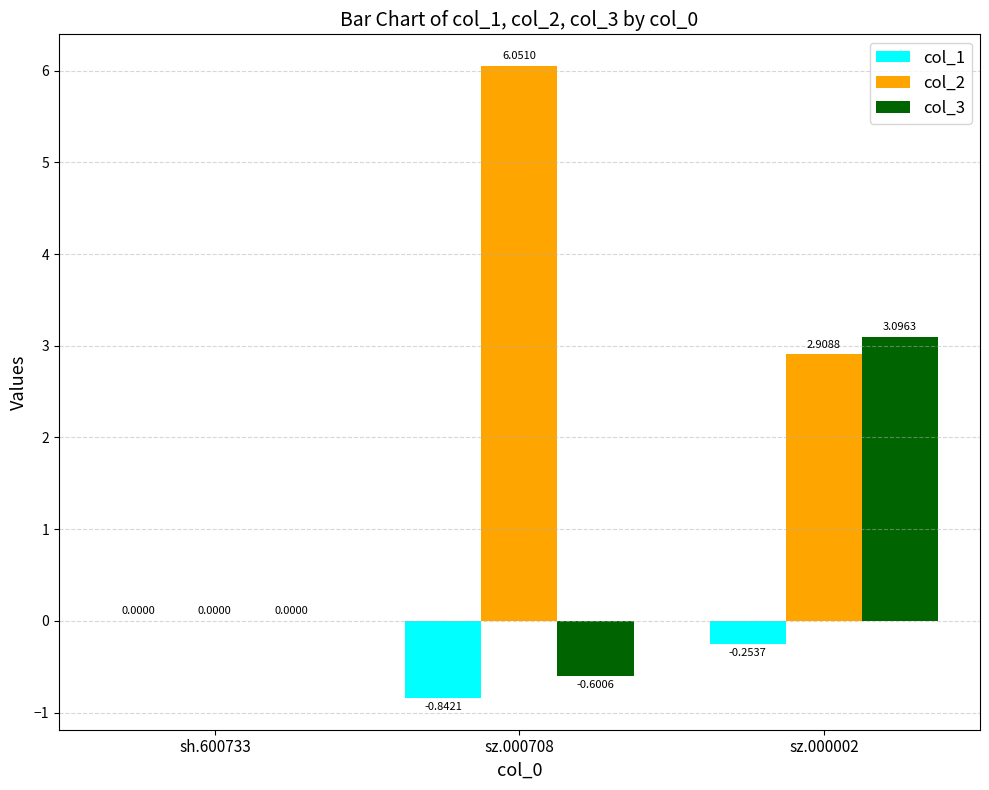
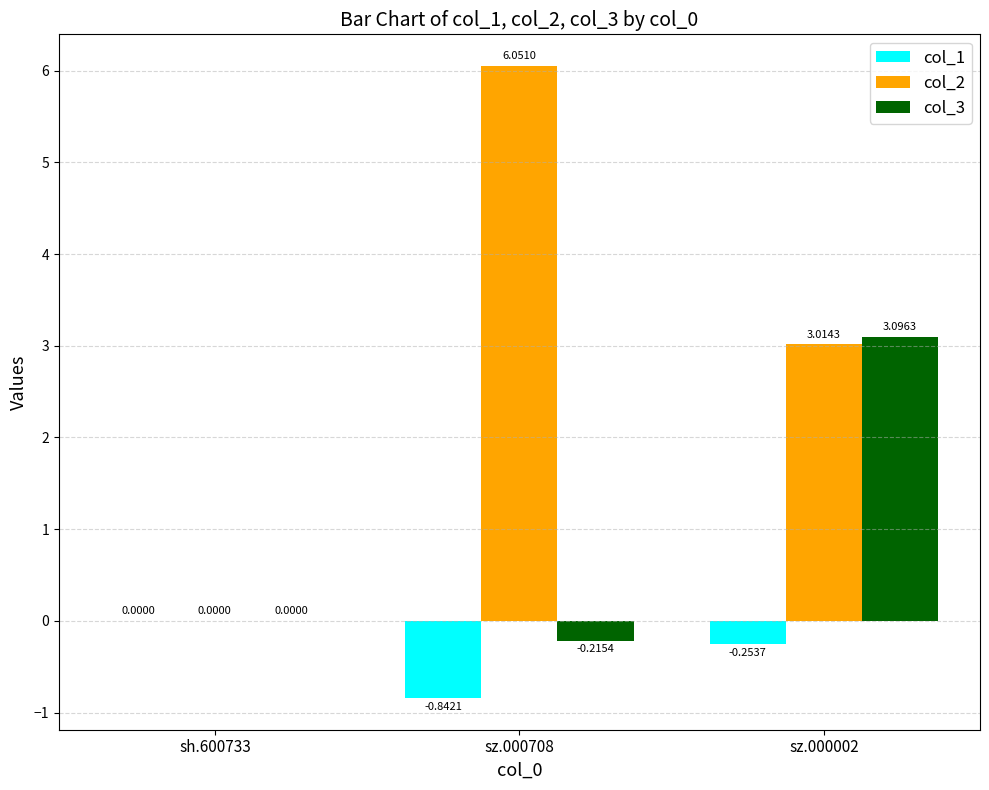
  {
    "col_1": {
      "sh.600733": 0.0000,
      "sz.000708": -0.8421,
      "sz.000002": -0.2537
    },
    "col_2": {
      "sh.600733": 0.0000,
      "sz.000708": 6.0510,
-     "sz.000002": 2.9088
+     "sz.000002": 3.0143
    },
    "col_3": {
      "sh.600733": 0.0000,
-     "sz.000708": -0.6006,
+     "sz.000708": -0.2154,
      "sz.000002": 3.0963
    }
  }
